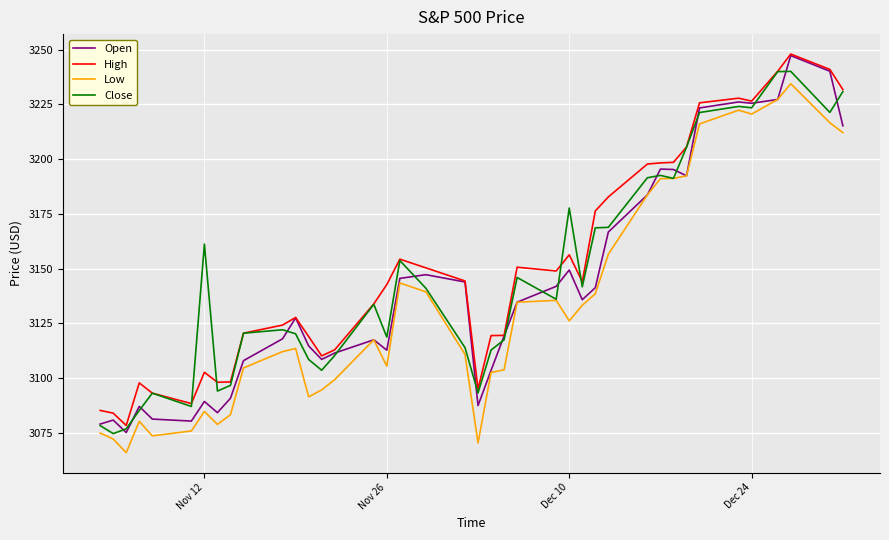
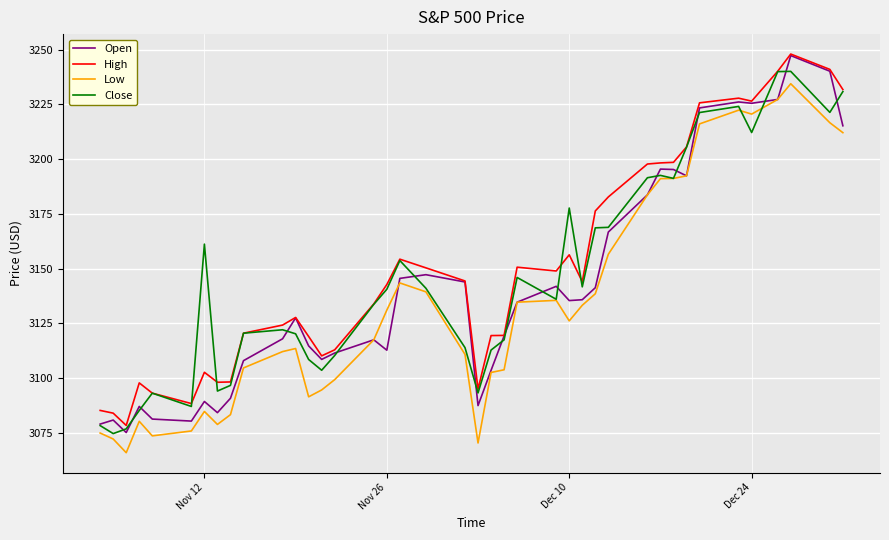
  {
    "Open": {
      "Nov 12": 3089,
      "Nov 26": 3113,
-     "Dec 10": 3149
+     "Dec 10": 3135
    },
    "High": {
      "Nov 12": 3103,
      "Nov 26": 3143,
      "Dec 10": 3156
    },
    "Low": {
      "Nov 12": 3085,
-     "Nov 26": 3105,
+     "Nov 26": 3131,
      "Dec 10": 3126,
      "Dec 24": 3221
    },
    "Close": {
      "Nov 12": 3161,
-     "Nov 26": 3119,
+     "Nov 26": 3141,
      "Dec 10": 3178,
-     "Dec 24": 3223
+     "Dec 24": 3212
    }
  }
